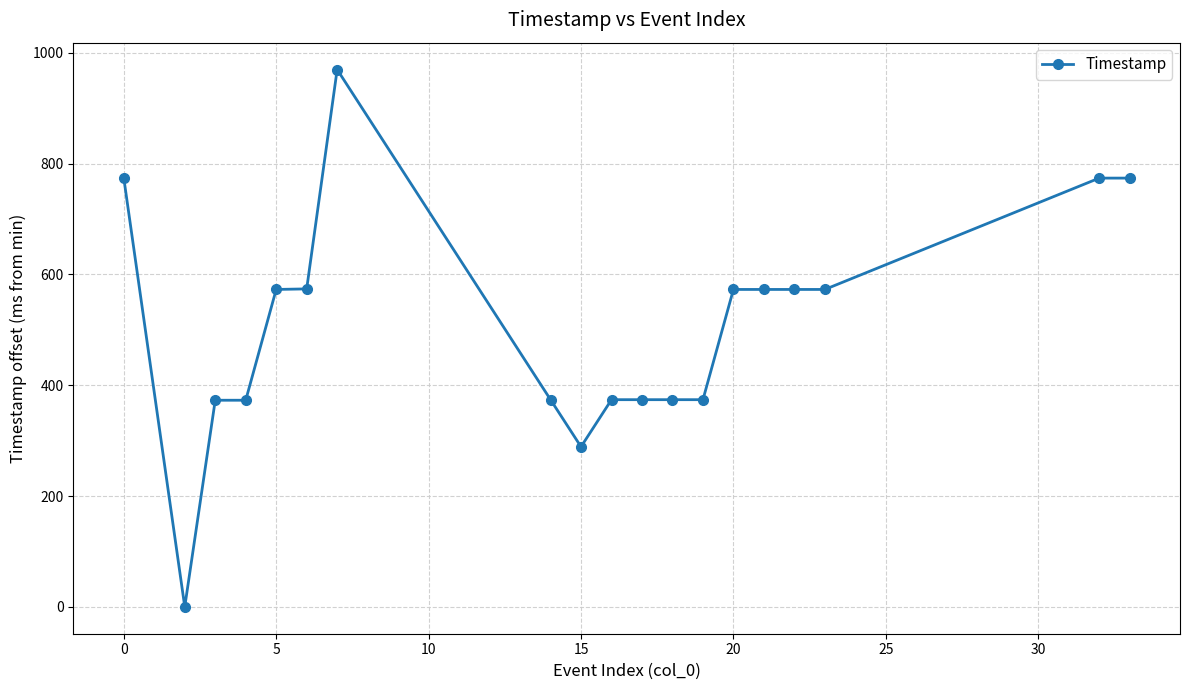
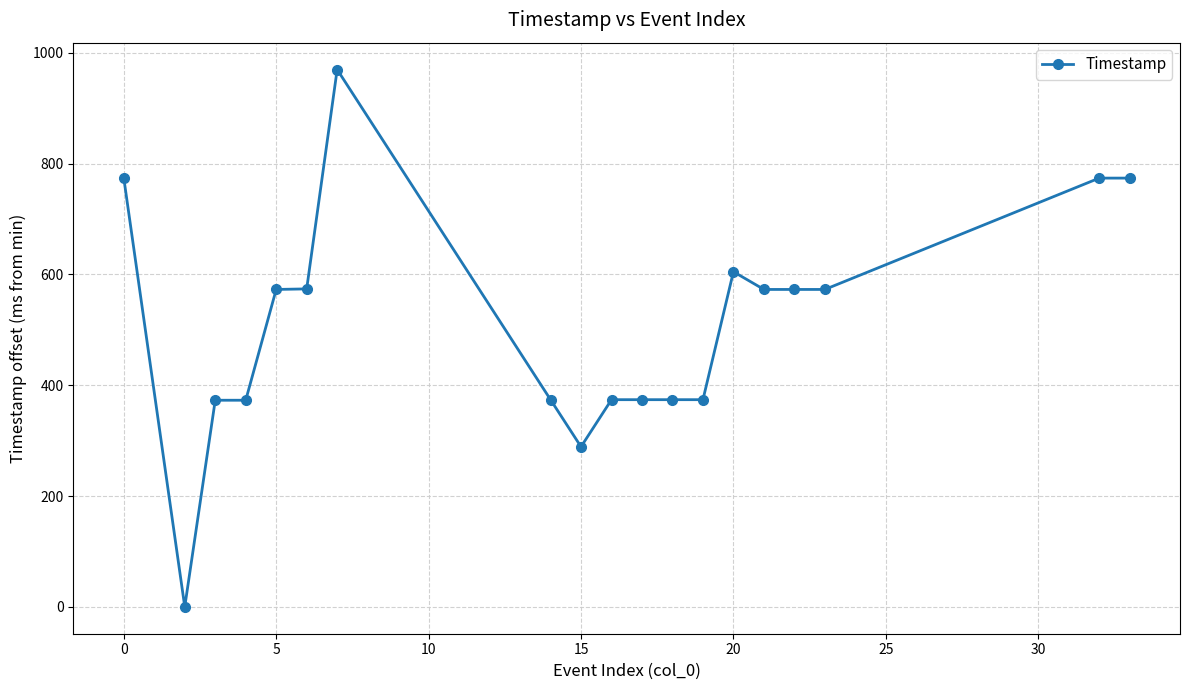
  {
    "0": 770,
    "5": 570,
    "15": 290,
-   "20": 570
+   "20": 610
  }
